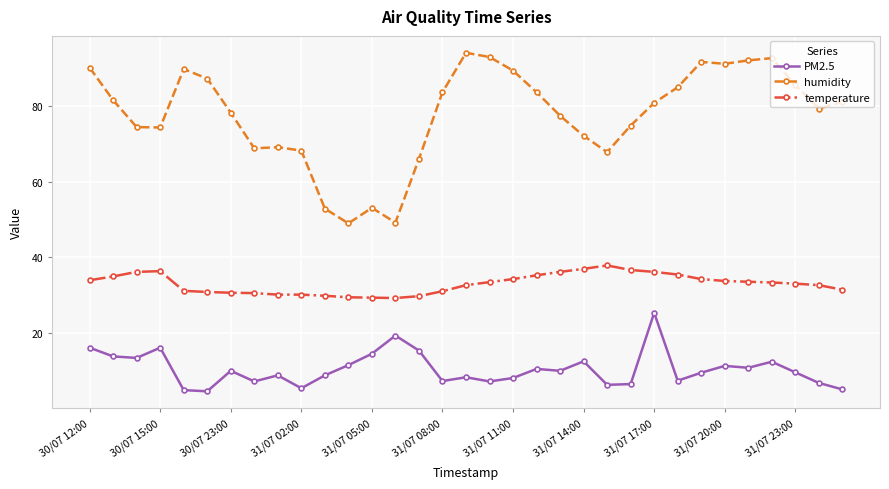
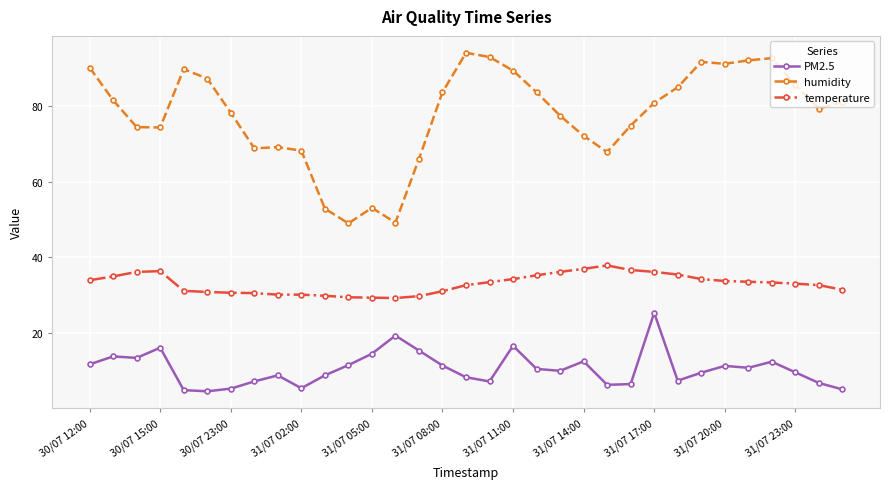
  {
    "PM2.5": {
-     "30/07 12:00": 16,
+     "30/07 12:00": 12,
      "30/07 15:00": 16,
-     "30/07 23:00": 10,
+     "30/07 23:00": 5,
      "31/07 02:00": 6,
      "31/07 05:00": 15,
-     "31/07 08:00": 7,
-     "31/07 11:00": 8,
+     "31/07 08:00": 12,
+     "31/07 11:00": 17,
      "31/07 14:00": 13,
      "31/07 17:00": 25,
      "31/07 20:00": 11,
      "31/07 23:00": 10
    }
  }
